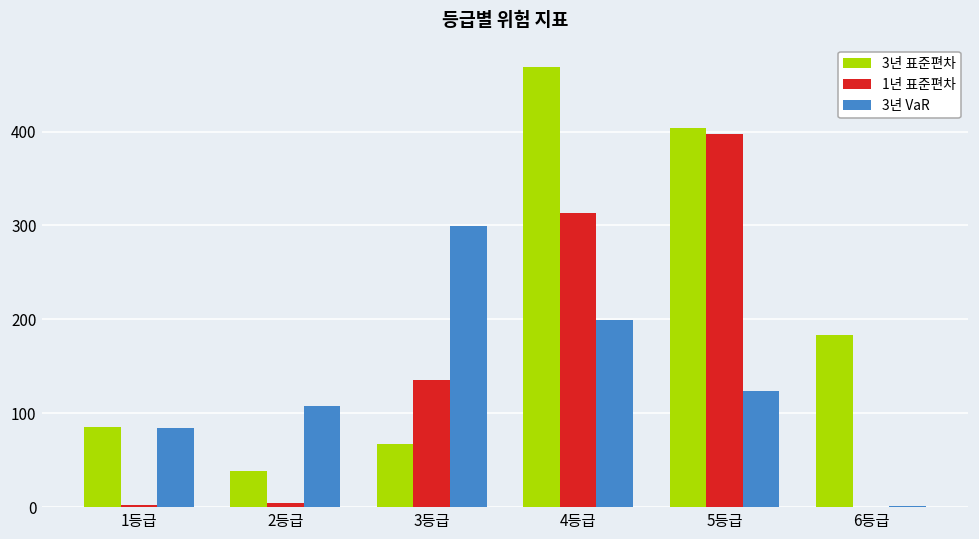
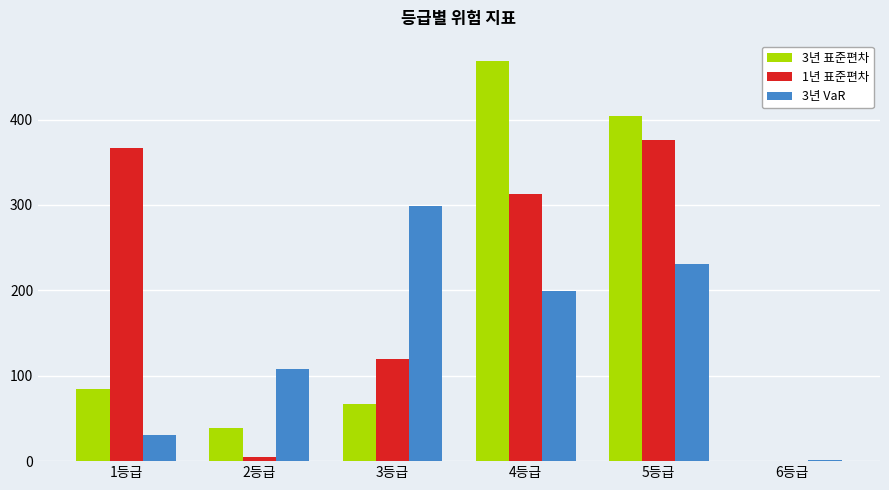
  {
    "3년 표준편차": {
      "1등급": 90,
      "2등급": 40,
      "3등급": 70,
      "4등급": 470,
      "5등급": 400,
-     "6등급": 180
+     "6등급": 0
    },
    "1년 표준편차": {
-     "1등급": 0,
+     "1등급": 370,
      "2등급": 10,
-     "3등급": 140,
+     "3등급": 120,
      "4등급": 310,
-     "5등급": 400,
+     "5등급": 380,
      "6등급": 0
    },
    "3년 VaR": {
-     "1등급": 80,
+     "1등급": 30,
      "2등급": 110,
      "3등급": 300,
      "4등급": 200,
-     "5등급": 120
+     "5등급": 230
    }
  }
